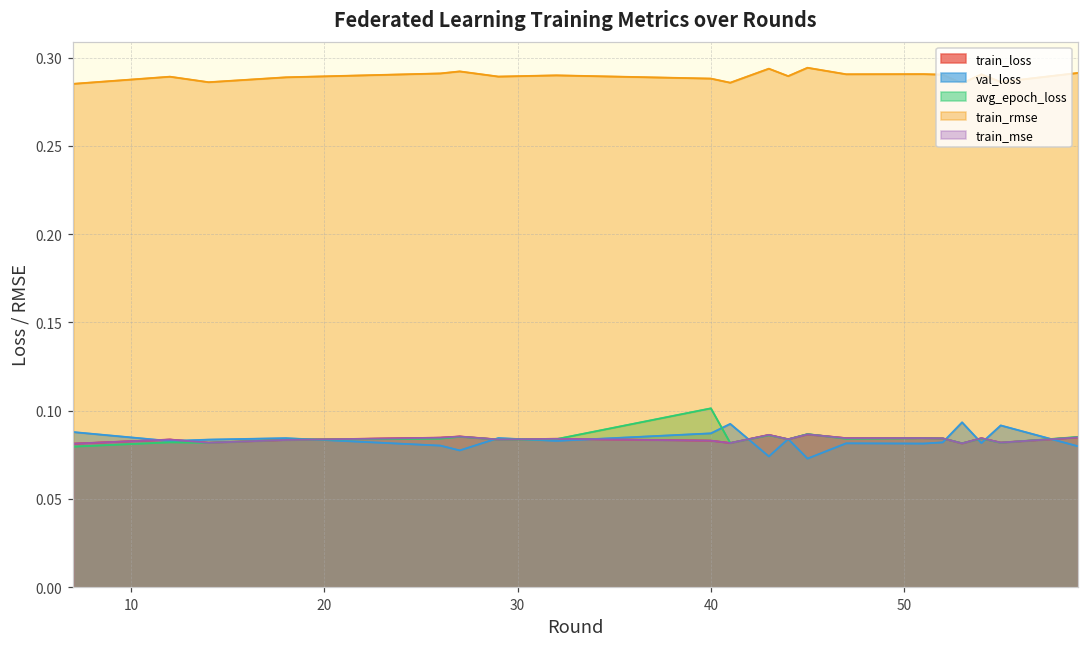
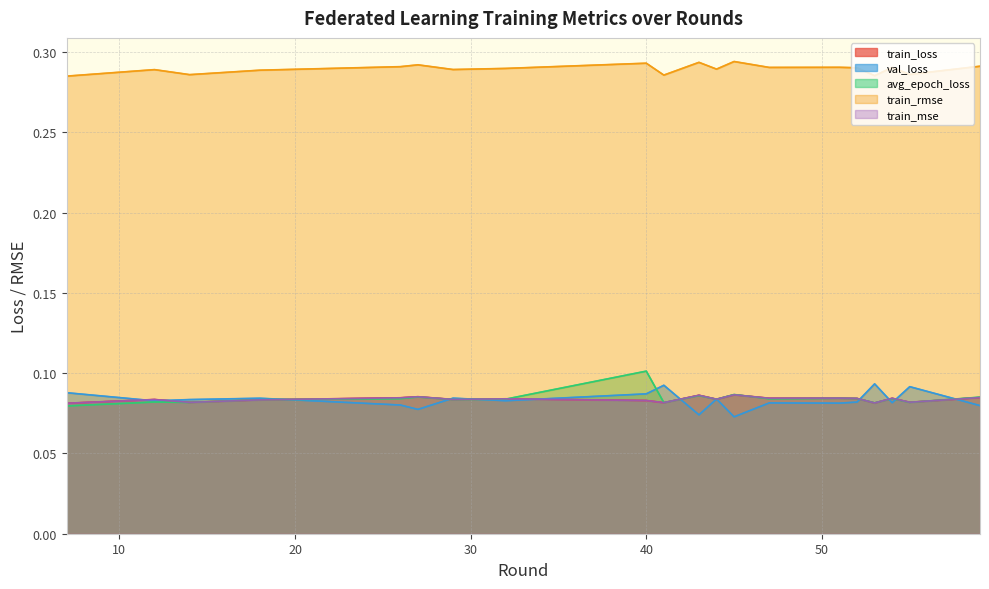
  {
    "train_mse": {
      "40": 0.083
    },
    "val_loss": {
      "40": 0.087
    },
    "avg_epoch_loss": {
      "40": 0.101
    },
    "train_rmse": {
-     "40": 0.288
+     "40": 0.293
    }
  }
